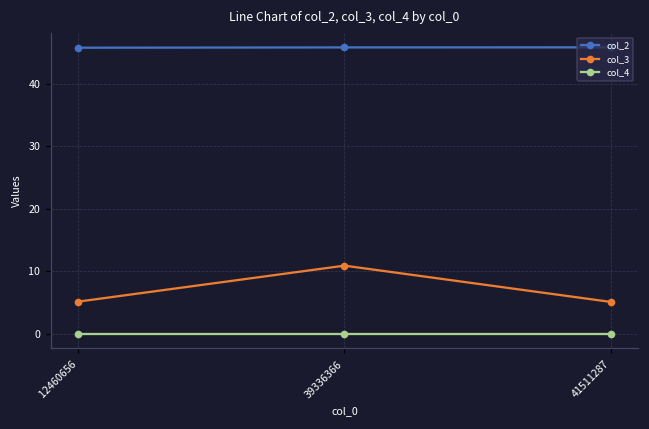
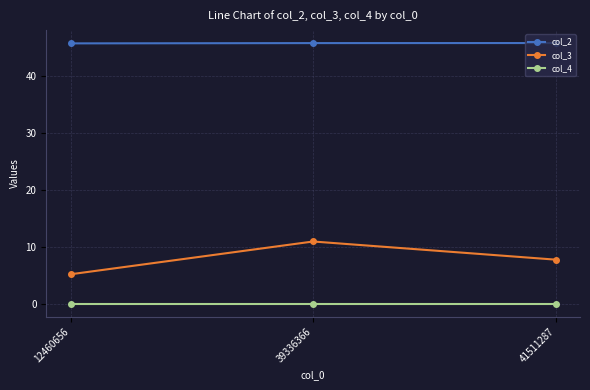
  {
    "col_2": {
      "12460656": 46,
      "39336366": 46
    },
    "col_3": {
      "12460656": 5,
      "39336366": 11,
-     "41511287": 5
+     "41511287": 8
    },
    "col_4": {
      "12460656": 0,
      "39336366": 0,
      "41511287": 0
    }
  }
